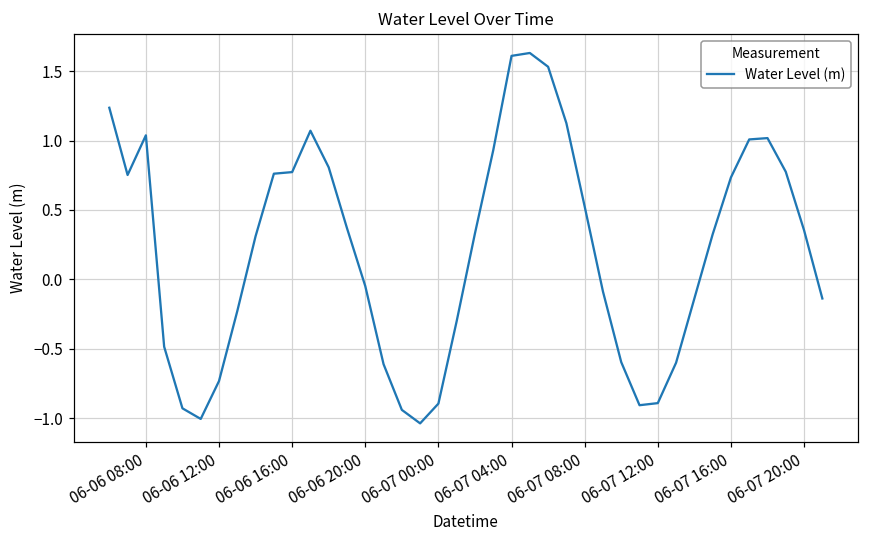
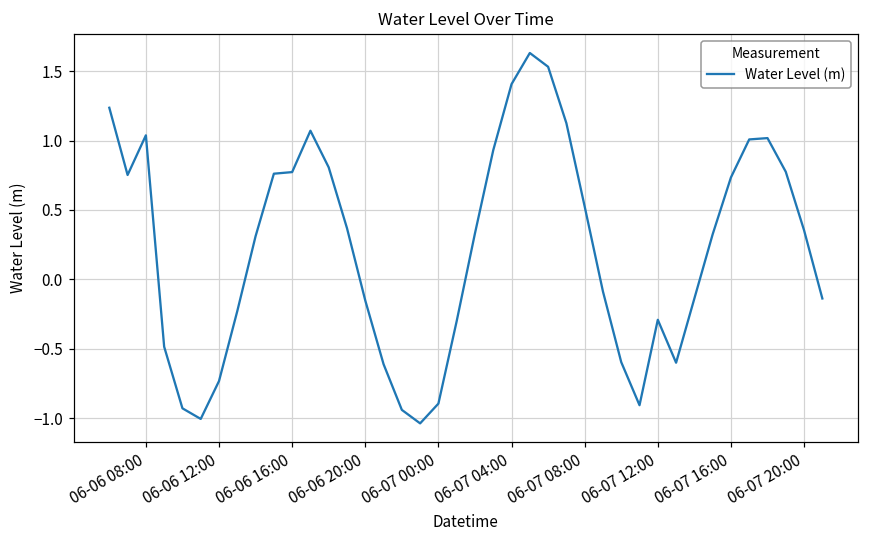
  {
    "06-06 08:00": 1.04,
    "06-06 12:00": -0.73,
    "06-06 16:00": 0.77,
-   "06-06 20:00": -0.05,
+   "06-06 20:00": -0.15,
    "06-07 00:00": -0.89,
-   "06-07 04:00": 1.61,
+   "06-07 04:00": 1.41,
    "06-07 08:00": 0.53,
-   "06-07 12:00": -0.89,
+   "06-07 12:00": -0.29,
    "06-07 16:00": 0.73,
    "06-07 20:00": 0.35
  }
